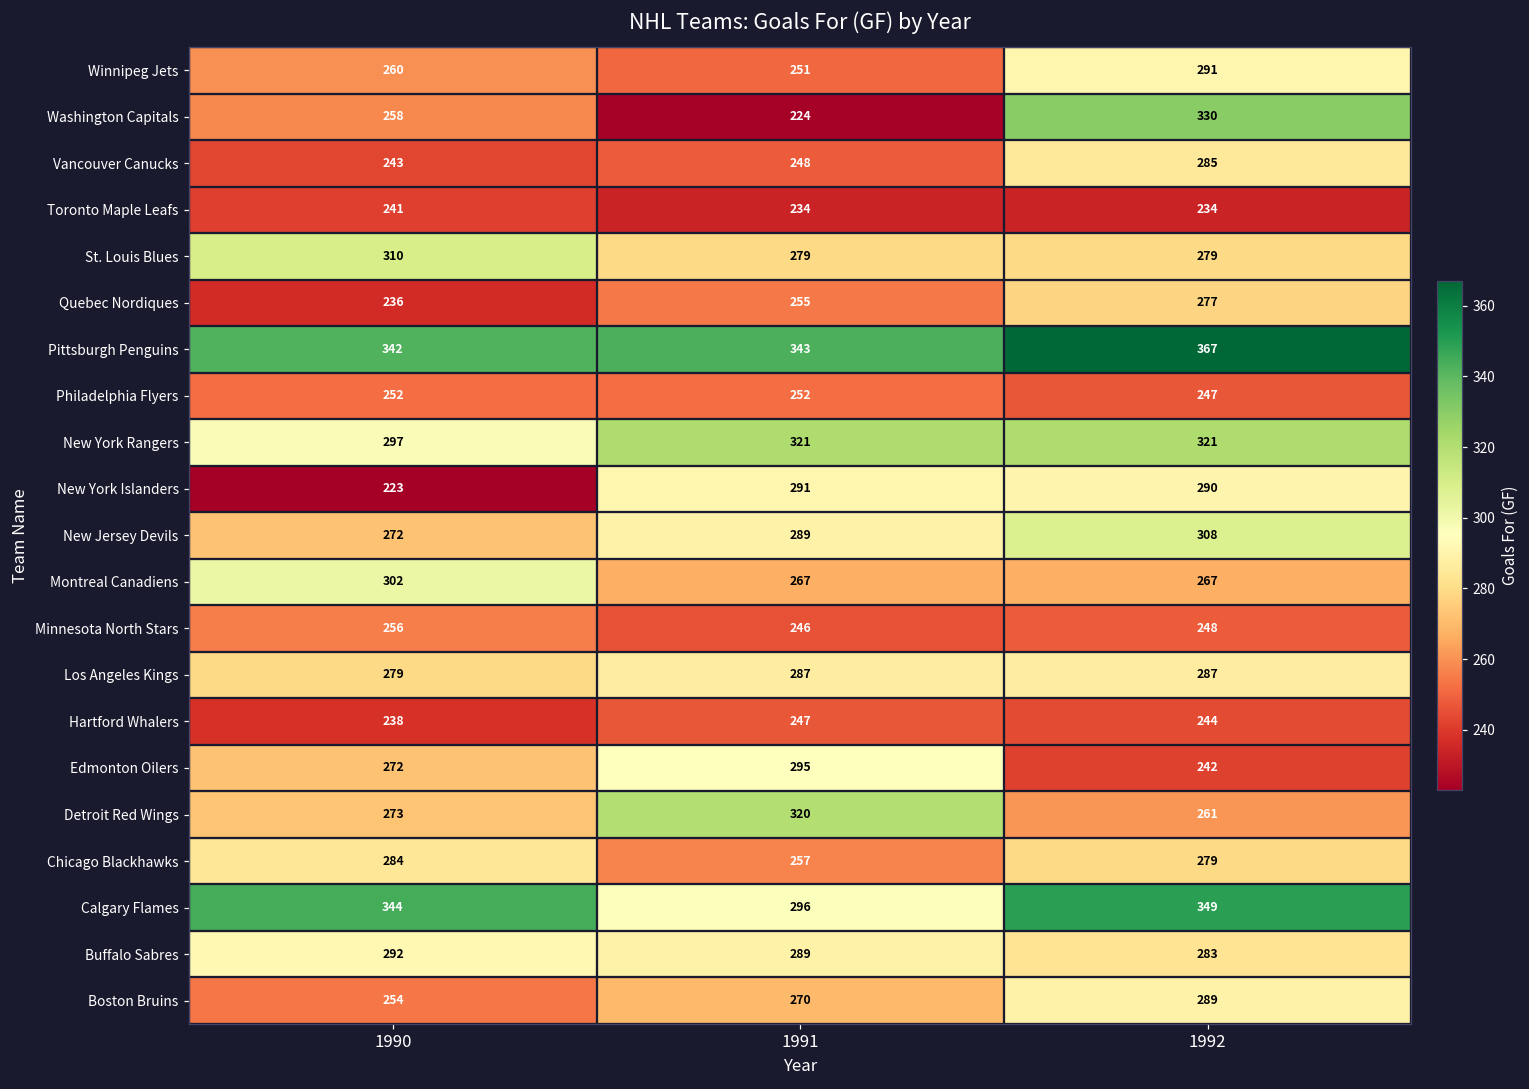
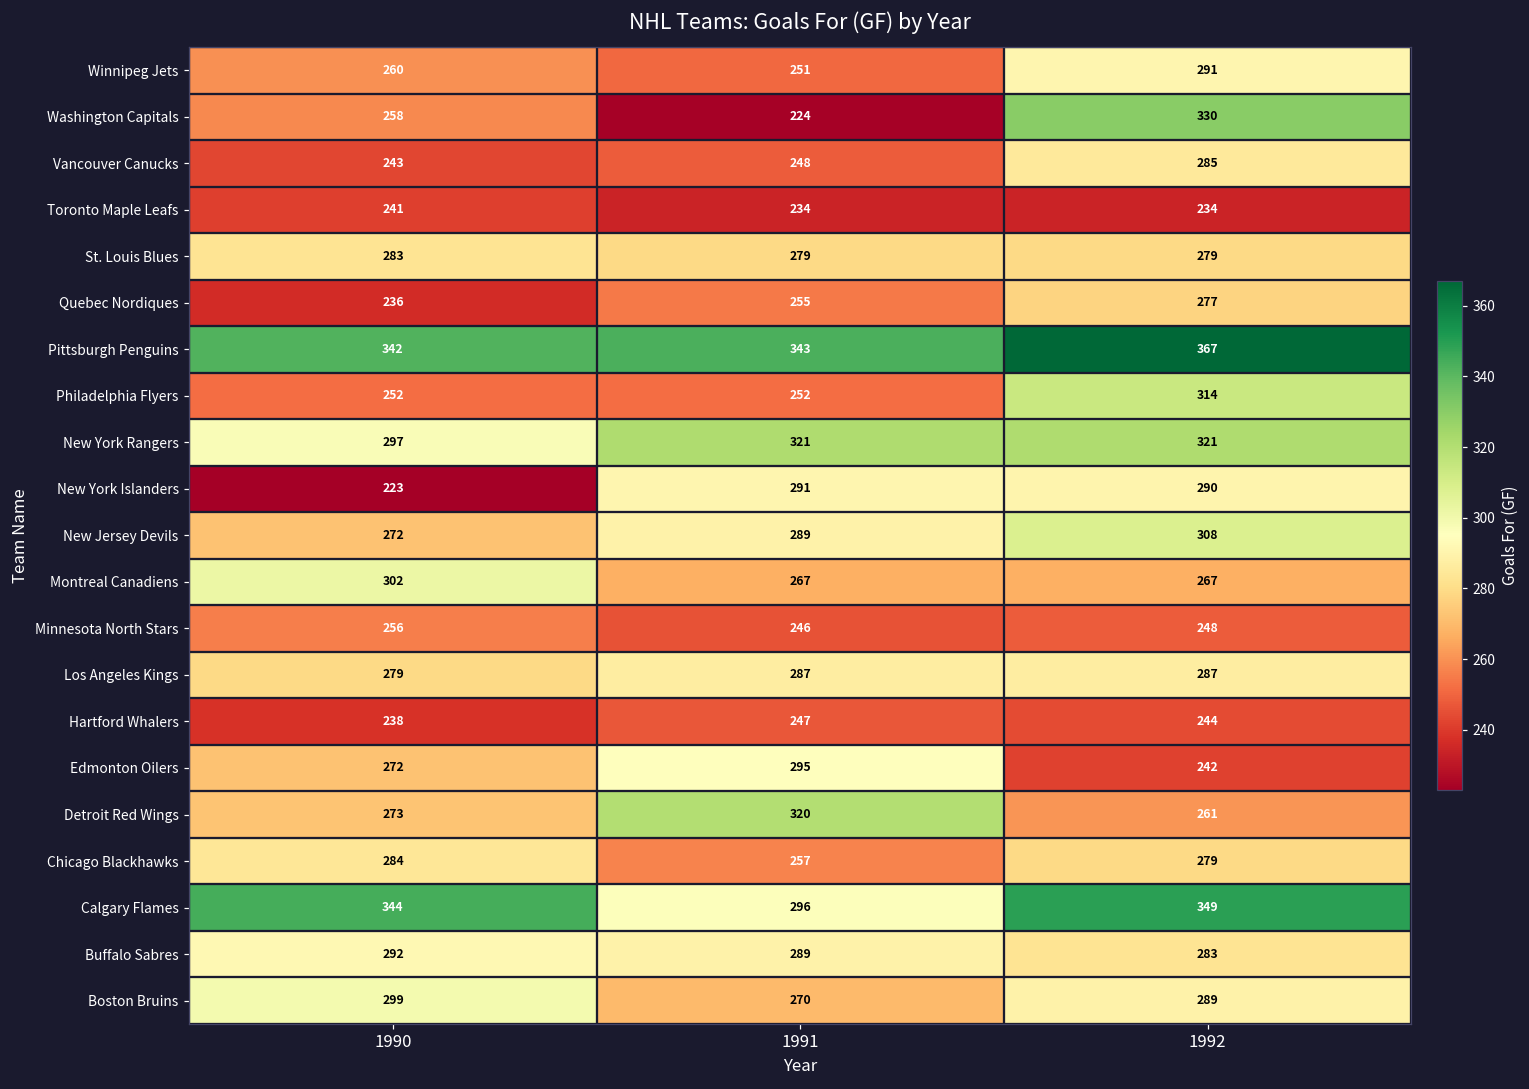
  {
    "Winnipeg Jets": {
      "1990": 260,
      "1991": 251,
      "1992": 291
    },
    "Washington Capitals": {
      "1990": 258,
      "1991": 224,
      "1992": 330
    },
    "Vancouver Canucks": {
      "1990": 243,
      "1991": 248,
      "1992": 285
    },
    "Toronto Maple Leafs": {
      "1990": 241,
      "1991": 234,
      "1992": 234
    },
    "St. Louis Blues": {
-     "1990": 310,
+     "1990": 283,
      "1991": 279,
      "1992": 279
    },
    "Quebec Nordiques": {
      "1990": 236,
      "1991": 255,
      "1992": 277
    },
    "Pittsburgh Penguins": {
      "1990": 342,
      "1991": 343,
      "1992": 367
    },
    "Philadelphia Flyers": {
      "1990": 252,
      "1991": 252,
-     "1992": 247
+     "1992": 314
    },
    "New York Rangers": {
      "1990": 297,
      "1991": 321,
      "1992": 321
    },
    "New York Islanders": {
      "1990": 223,
      "1991": 291,
      "1992": 290
    },
    "New Jersey Devils": {
      "1990": 272,
      "1991": 289,
      "1992": 308
    },
    "Montreal Canadiens": {
      "1990": 302,
      "1991": 267,
      "1992": 267
    },
    "Minnesota North Stars": {
      "1990": 256,
      "1991": 246,
      "1992": 248
    },
    "Los Angeles Kings": {
      "1990": 279,
      "1991": 287,
      "1992": 287
    },
    "Hartford Whalers": {
      "1990": 238,
      "1991": 247,
      "1992": 244
    },
    "Edmonton Oilers": {
      "1990": 272,
      "1991": 295,
      "1992": 242
    },
    "Detroit Red Wings": {
      "1990": 273,
      "1991": 320,
      "1992": 261
    },
    "Chicago Blackhawks": {
      "1990": 284,
      "1991": 257,
      "1992": 279
    },
    "Calgary Flames": {
      "1990": 344,
      "1991": 296,
      "1992": 349
    },
    "Buffalo Sabres": {
      "1990": 292,
      "1991": 289,
      "1992": 283
    },
    "Boston Bruins": {
-     "1990": 254,
+     "1990": 299,
      "1991": 270,
      "1992": 289
    }
  }
